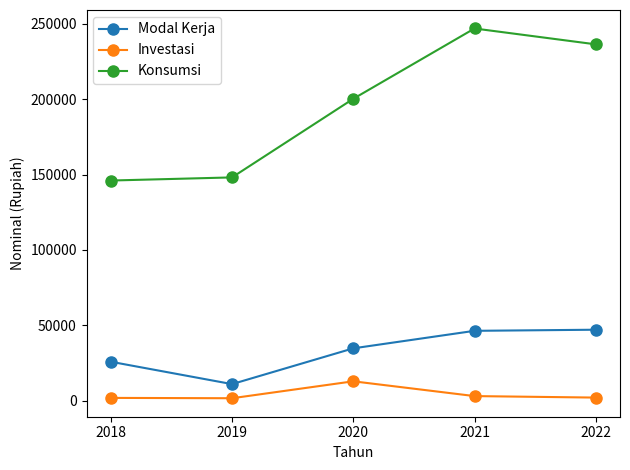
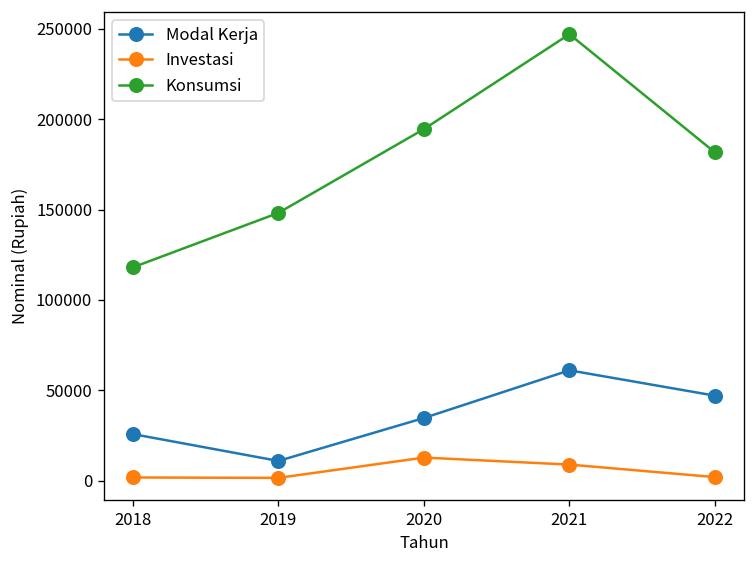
  {
    "Modal Kerja": {
      "2018": 26000,
      "2019": 11000,
      "2020": 35000,
-     "2021": 46000,
+     "2021": 61000,
      "2022": 47000
    },
    "Investasi": {
      "2018": 2000,
      "2019": 2000,
      "2020": 13000,
-     "2021": 3000,
+     "2021": 9000,
      "2022": 2000
    },
    "Konsumsi": {
-     "2018": 146000,
+     "2018": 118000,
      "2019": 148000,
-     "2020": 200000,
+     "2020": 194000,
      "2021": 247000,
-     "2022": 236000
+     "2022": 182000
    }
  }
